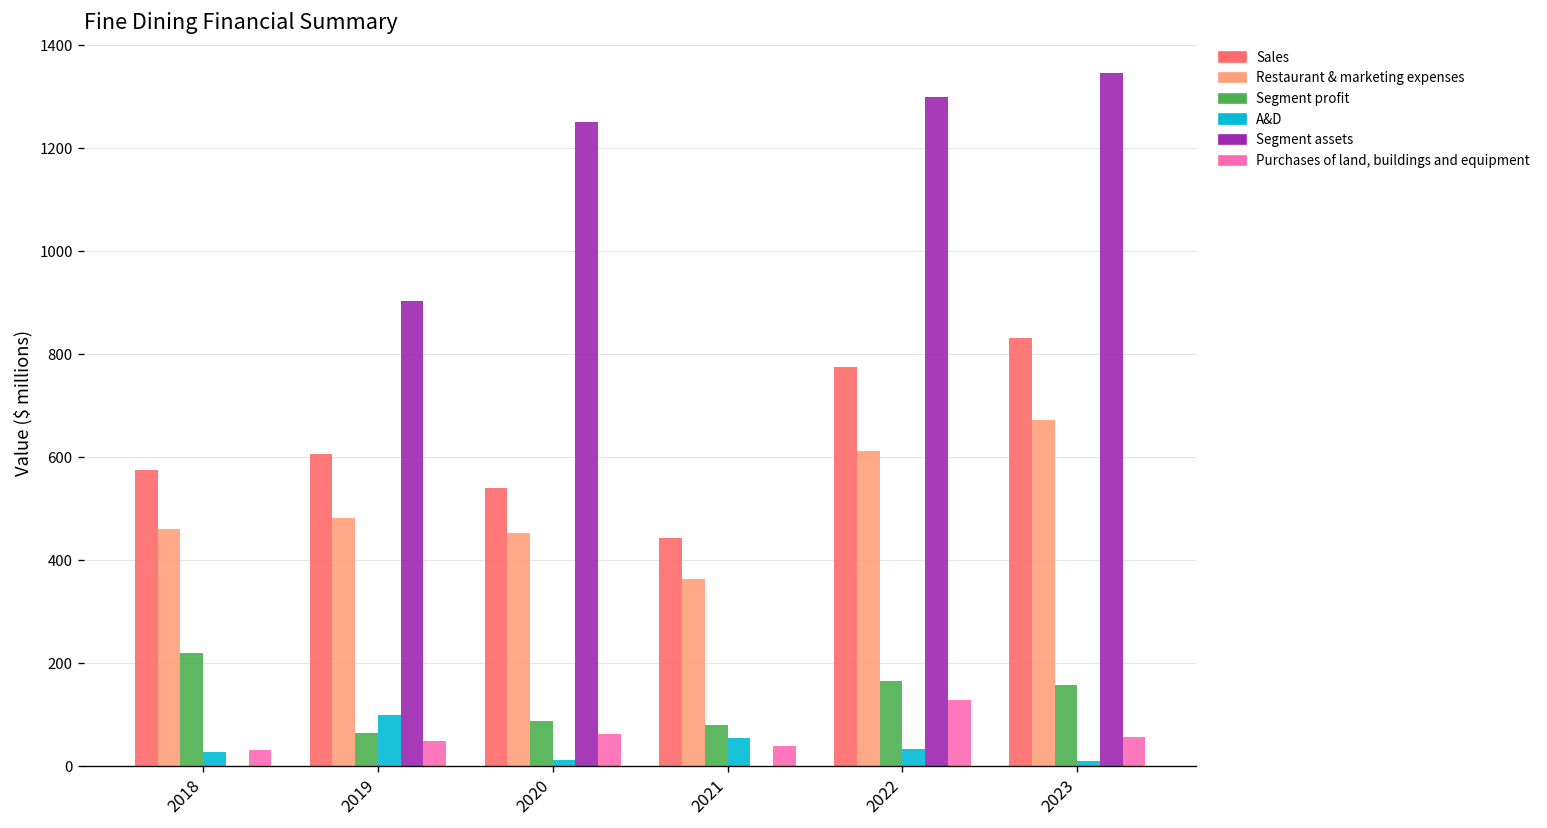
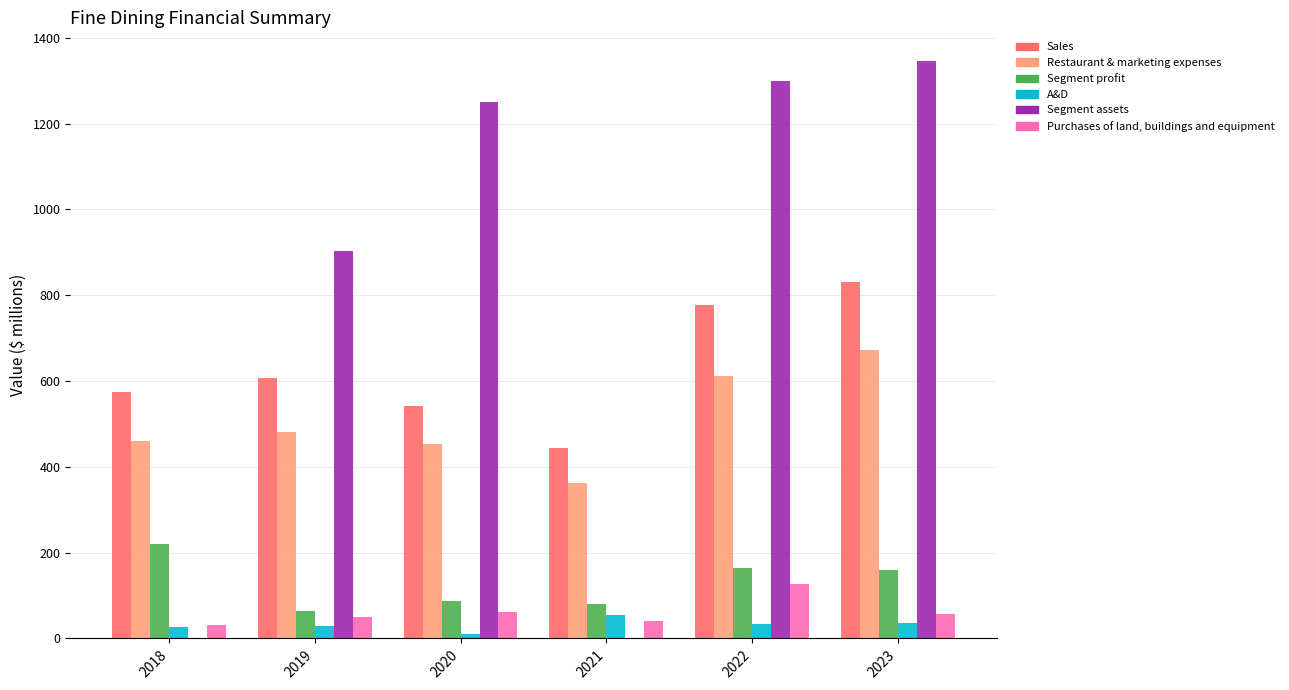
  {
    "Segment profit": {
      "2018": 220,
      "2019": 60,
      "2020": 90,
      "2021": 80,
      "2022": 170,
      "2023": 160
    },
    "A&D": {
      "2018": 30,
-     "2019": 100,
+     "2019": 30,
      "2020": 10,
      "2021": 50,
      "2022": 30,
-     "2023": 10
+     "2023": 40
    },
    "Segment assets": {
      "2018": 0,
      "2019": 900,
      "2020": 1250,
      "2021": 0,
      "2022": 1300,
      "2023": 1350
    },
    "Purchases of land, buildings and equipment": {
      "2018": 30,
      "2019": 50,
      "2020": 60,
      "2021": 40,
      "2022": 130,
      "2023": 60
    }
  }
